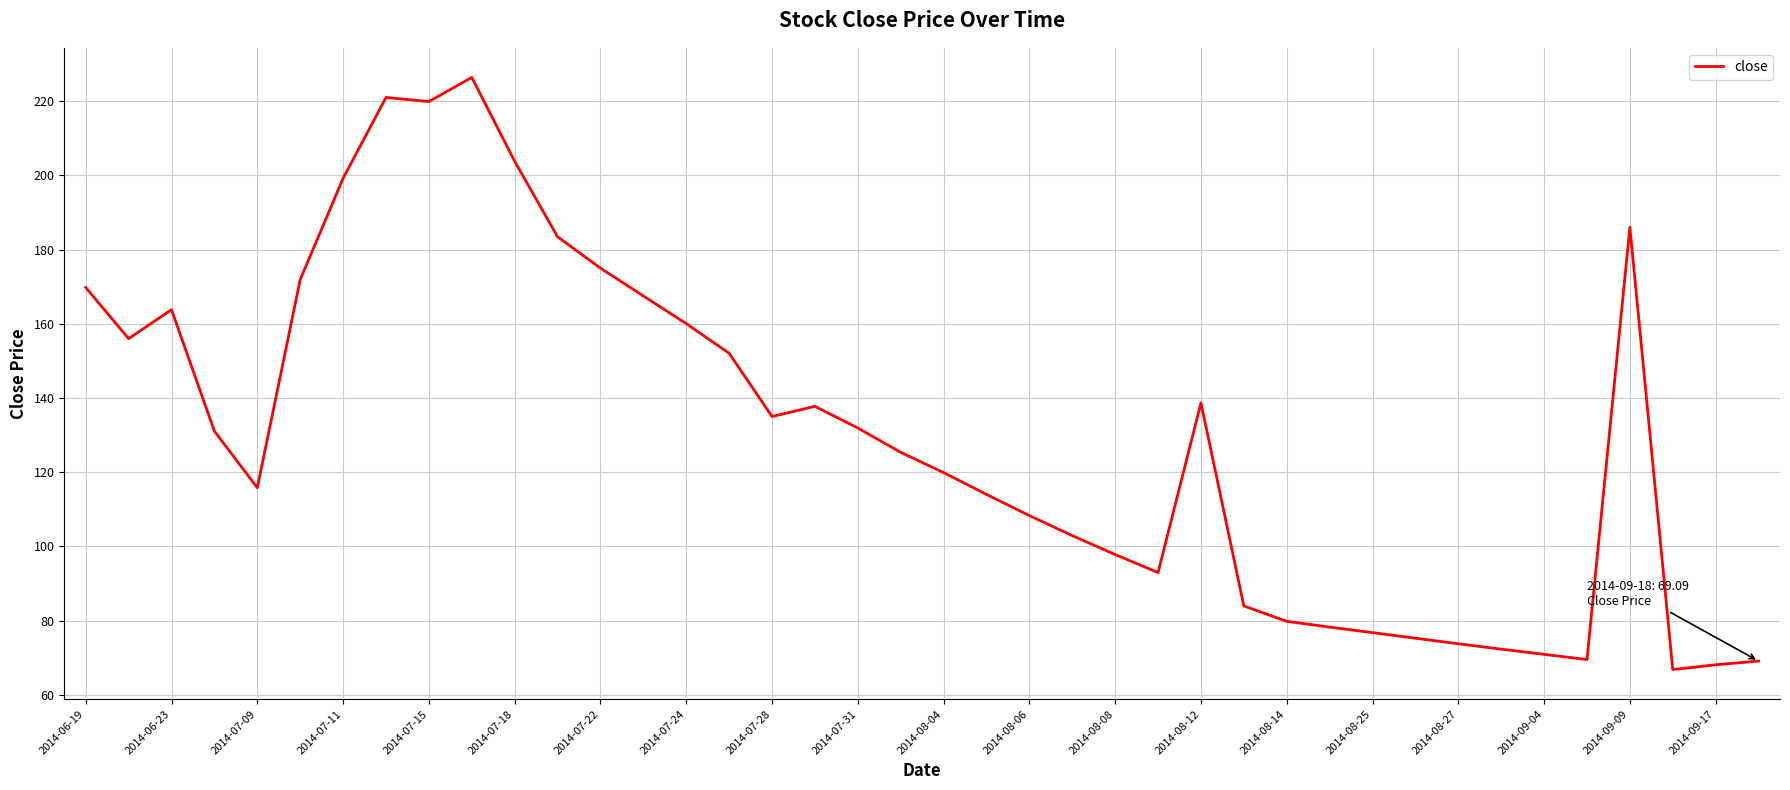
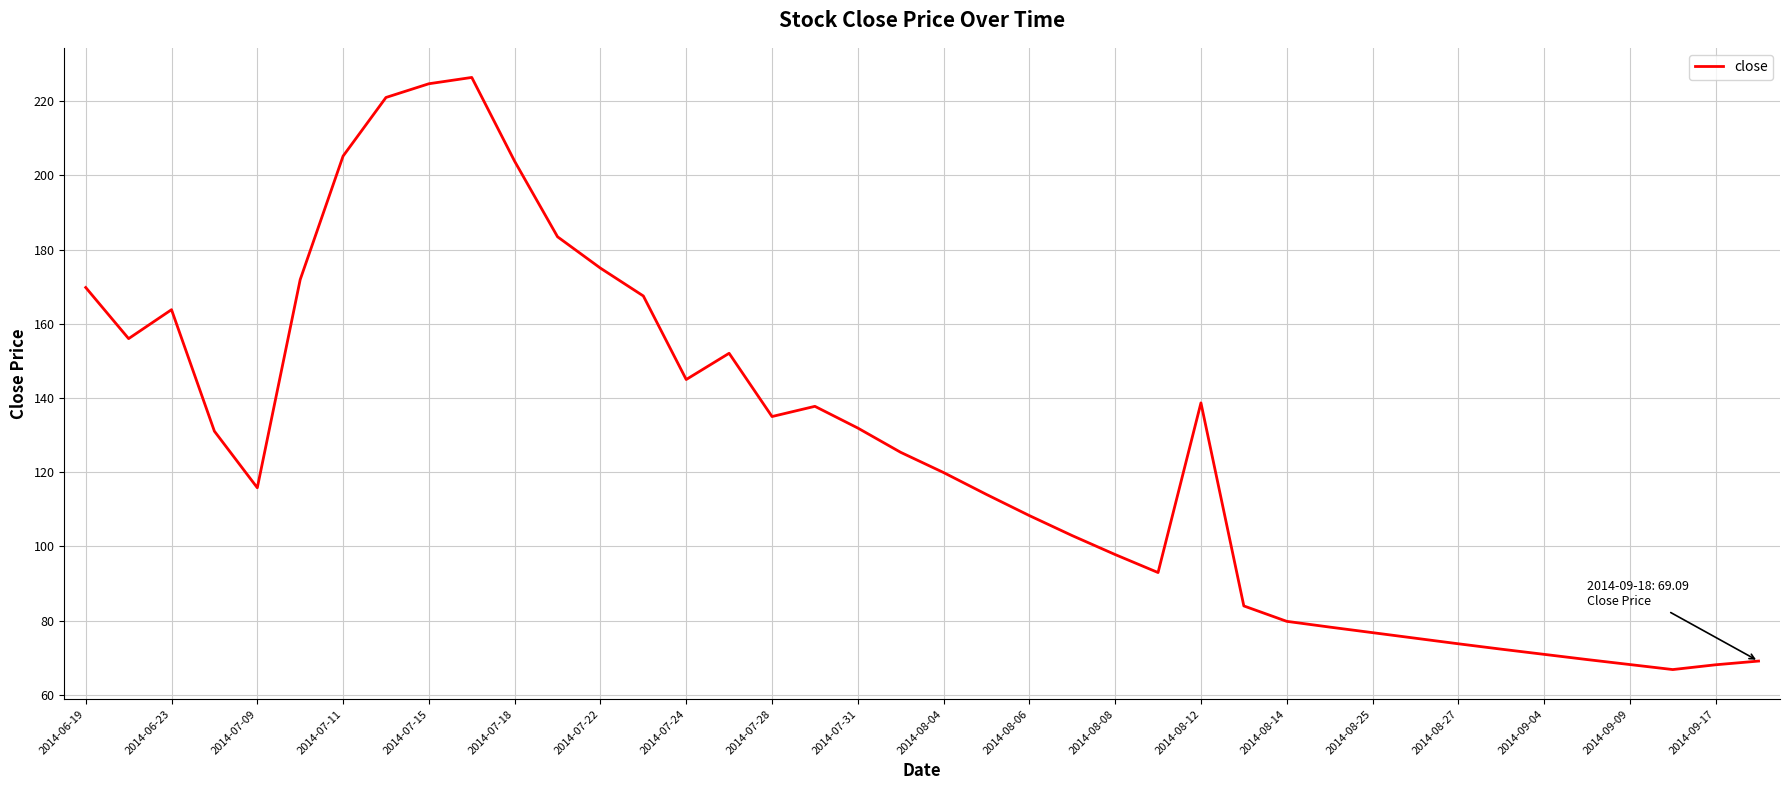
  {
    "2014-06-19": 170,
    "2014-06-23": 164,
    "2014-07-09": 116,
-   "2014-07-11": 199,
-   "2014-07-15": 220,
+   "2014-07-11": 205,
+   "2014-07-15": 225,
    "2014-07-18": 204,
    "2014-07-22": 175,
-   "2014-07-24": 160,
+   "2014-07-24": 145,
    "2014-07-28": 135,
    "2014-07-31": 132,
    "2014-08-04": 120,
    "2014-08-06": 108,
    "2014-08-08": 98,
    "2014-08-12": 139,
    "2014-08-14": 80,
    "2014-08-25": 77,
    "2014-08-27": 74,
    "2014-09-04": 71,
-   "2014-09-09": 186,
+   "2014-09-09": 68,
    "2014-09-17": 68
  }
